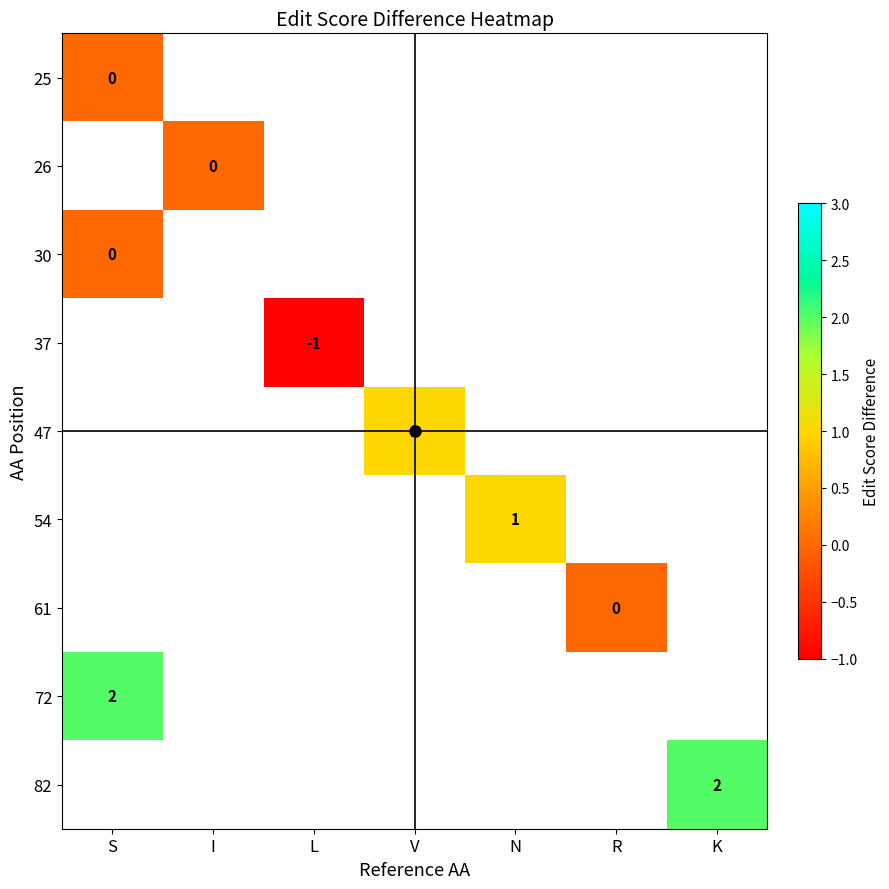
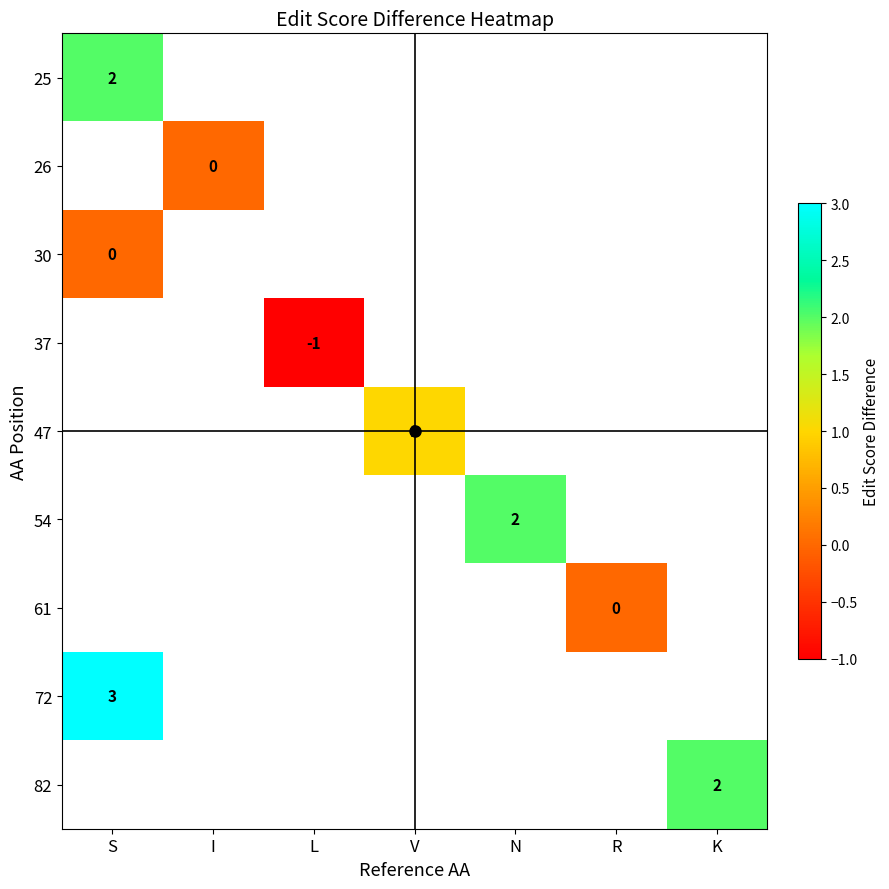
  {
    "25": {
-     "S": 0
+     "S": 2
    },
    "26": {
      "I": 0
    },
    "30": {
      "S": 0
    },
    "37": {
      "L": -1
    },
    "54": {
-     "N": 1
+     "N": 2
    },
    "61": {
      "R": 0
    },
    "72": {
-     "S": 2
+     "S": 3
    },
    "82": {
      "K": 2
    }
  }
